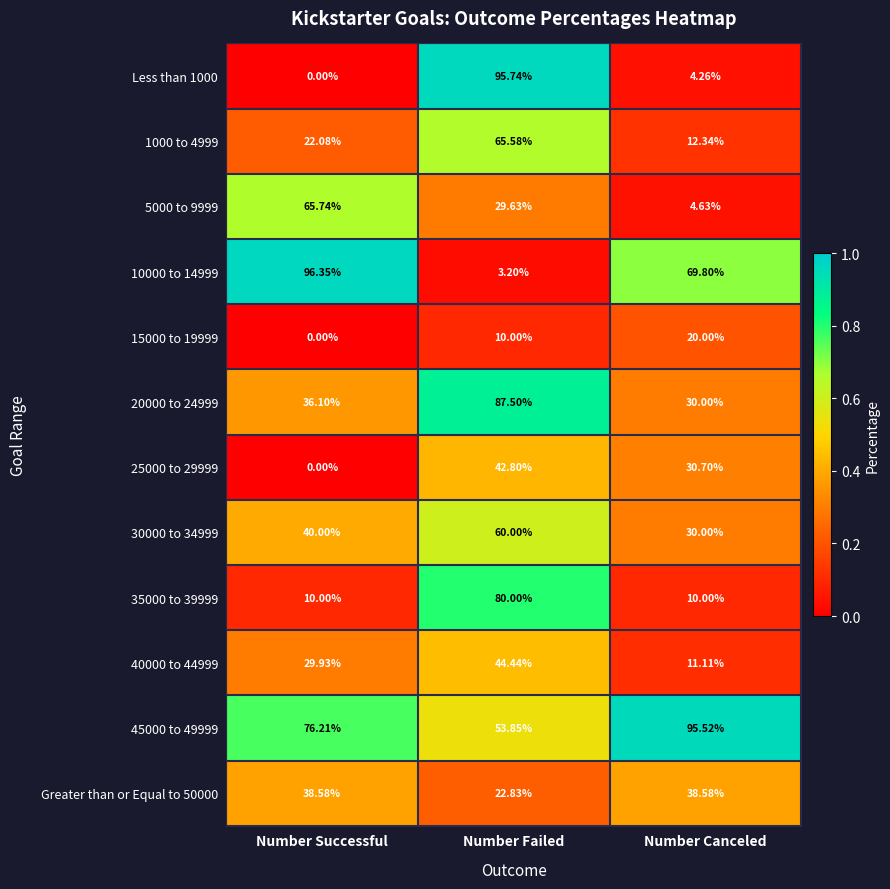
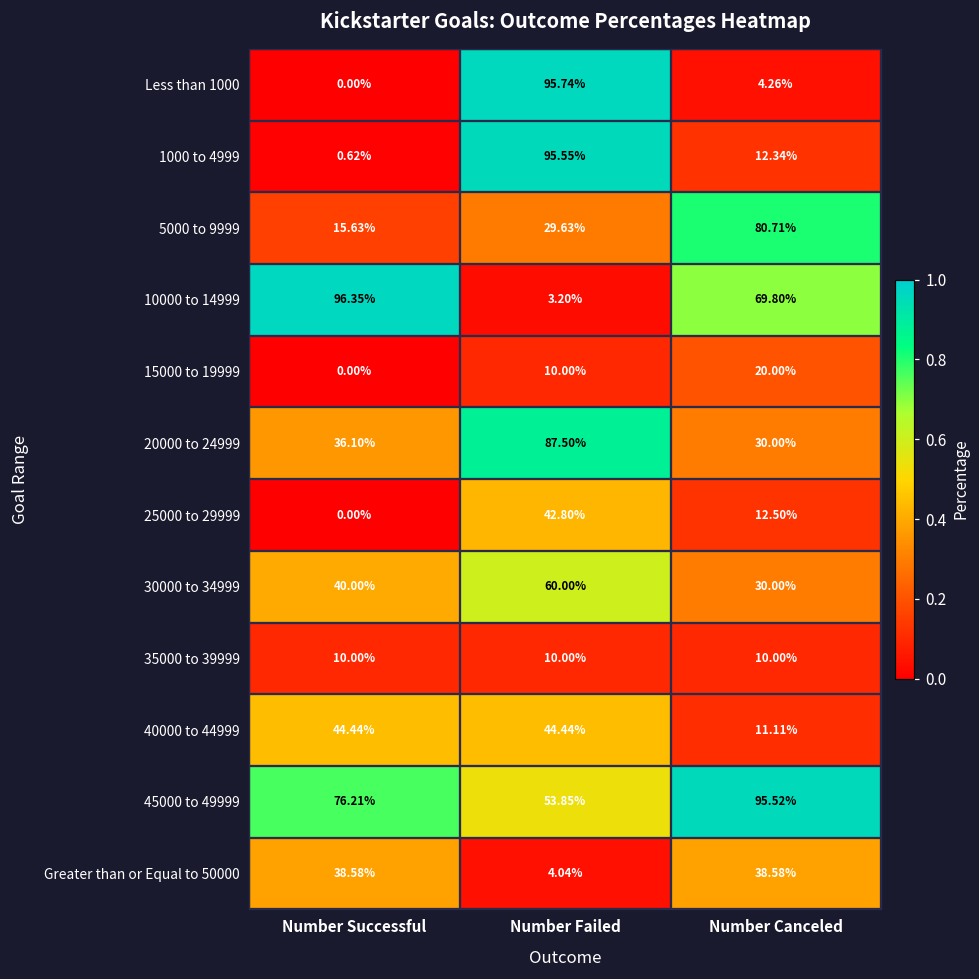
  {
    "Less than 1000": {
      "Number Successful": "0.00%",
      "Number Failed": "95.74%",
      "Number Canceled": "4.26%"
    },
    "1000 to 4999": {
-     "Number Successful": "22.08%",
-     "Number Failed": "65.58%",
+     "Number Successful": "0.62%",
+     "Number Failed": "95.55%",
      "Number Canceled": "12.34%"
    },
    "5000 to 9999": {
-     "Number Successful": "65.74%",
+     "Number Successful": "15.63%",
      "Number Failed": "29.63%",
-     "Number Canceled": "4.63%"
+     "Number Canceled": "80.71%"
    },
    "10000 to 14999": {
      "Number Successful": "96.35%",
      "Number Failed": "3.20%",
      "Number Canceled": "69.80%"
    },
    "15000 to 19999": {
      "Number Successful": "0.00%",
      "Number Failed": "10.00%",
      "Number Canceled": "20.00%"
    },
    "20000 to 24999": {
      "Number Successful": "36.10%",
      "Number Failed": "87.50%",
      "Number Canceled": "30.00%"
    },
    "25000 to 29999": {
      "Number Successful": "0.00%",
      "Number Failed": "42.80%",
-     "Number Canceled": "30.70%"
+     "Number Canceled": "12.50%"
    },
    "30000 to 34999": {
      "Number Successful": "40.00%",
      "Number Failed": "60.00%",
      "Number Canceled": "30.00%"
    },
    "35000 to 39999": {
      "Number Successful": "10.00%",
-     "Number Failed": "80.00%",
+     "Number Failed": "10.00%",
      "Number Canceled": "10.00%"
    },
    "40000 to 44999": {
-     "Number Successful": "29.93%",
+     "Number Successful": "44.44%",
      "Number Failed": "44.44%",
      "Number Canceled": "11.11%"
    },
    "45000 to 49999": {
      "Number Successful": "76.21%",
      "Number Failed": "53.85%",
      "Number Canceled": "95.52%"
    },
    "Greater than or Equal to 50000": {
      "Number Successful": "38.58%",
-     "Number Failed": "22.83%",
+     "Number Failed": "4.04%",
      "Number Canceled": "38.58%"
    }
  }
